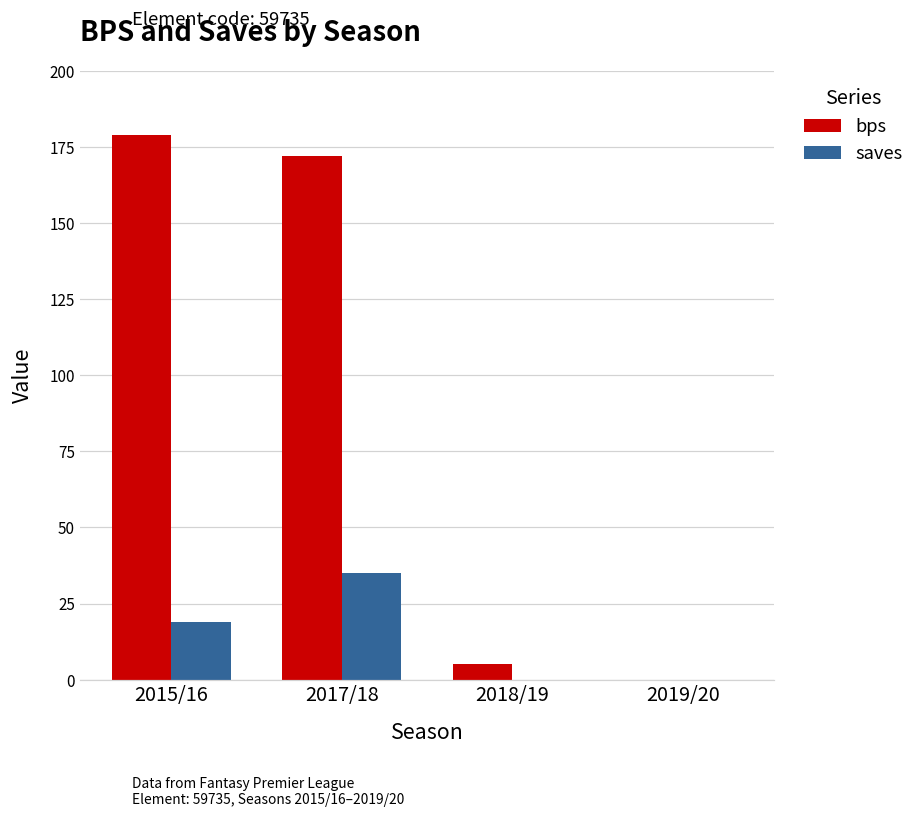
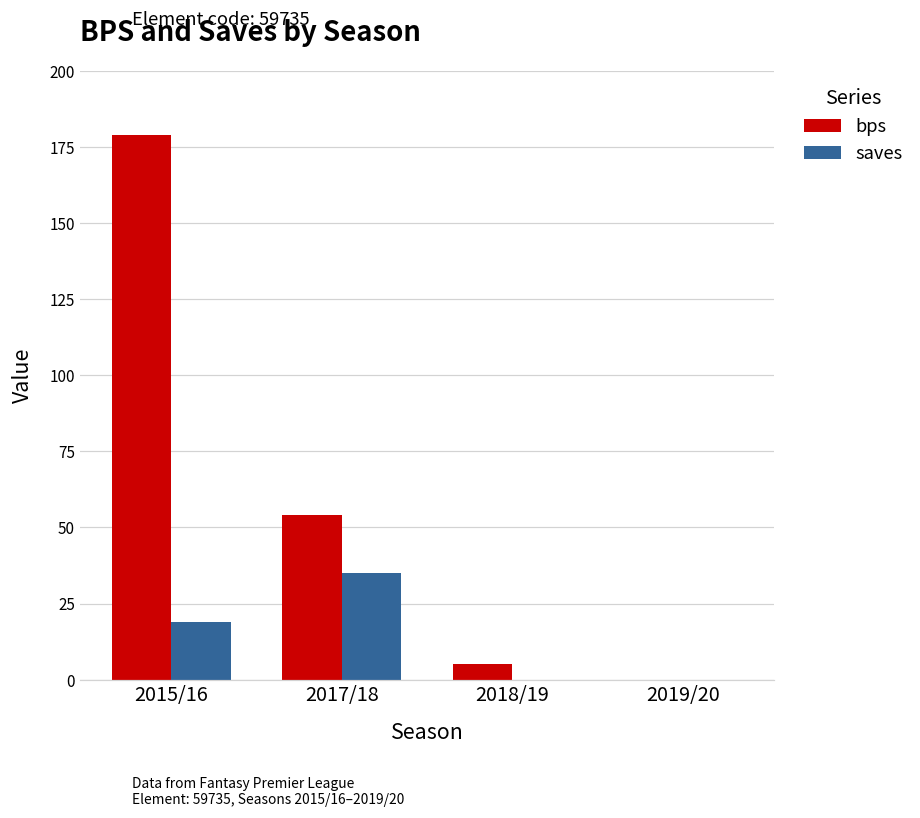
  {
    "bps": {
      "2015/16": 179,
-     "2017/18": 172,
+     "2017/18": 54,
      "2018/19": 5,
      "2019/20": 0
    },
    "saves": {
      "2015/16": 19,
      "2017/18": 35,
      "2018/19": 0,
      "2019/20": 0
    }
  }
